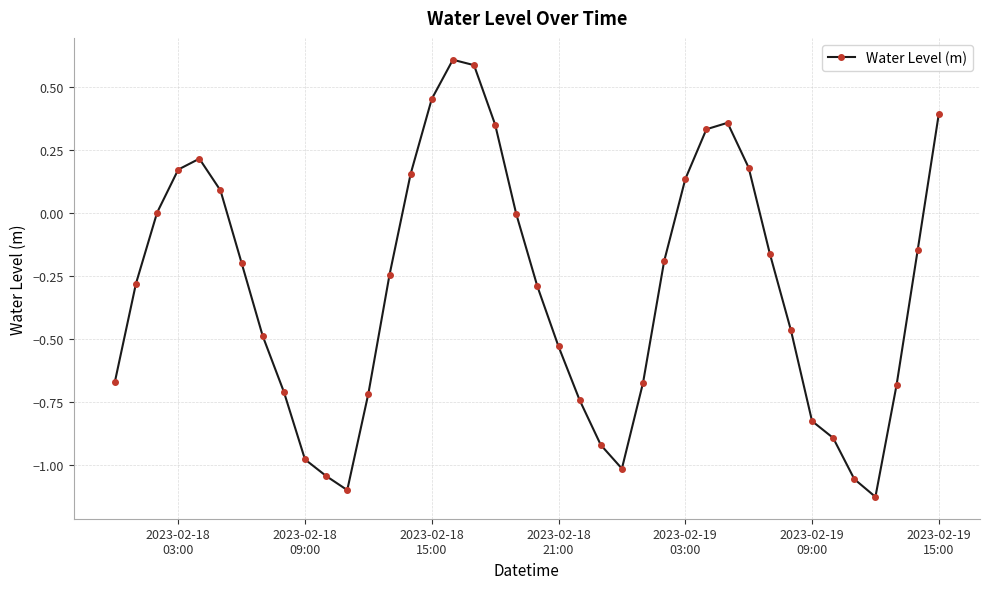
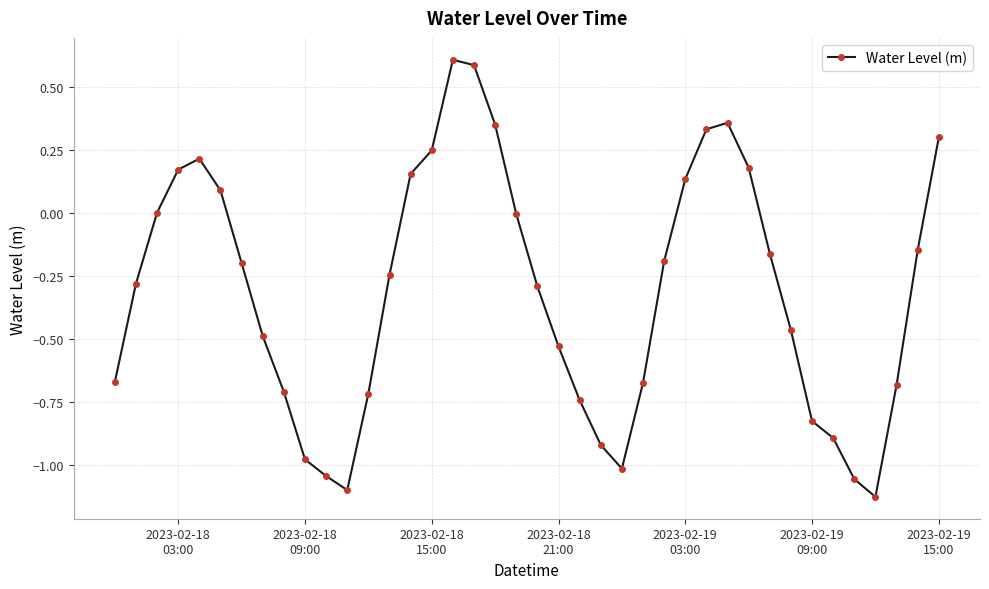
  {
    "2023-02-18 03:00": 0.17,
    "2023-02-18 09:00": -0.98,
-   "2023-02-18 15:00": 0.45,
+   "2023-02-18 15:00": 0.25,
    "2023-02-18 21:00": -0.53,
    "2023-02-19 03:00": 0.13,
    "2023-02-19 09:00": -0.82,
-   "2023-02-19 15:00": 0.39
+   "2023-02-19 15:00": 0.30
  }
